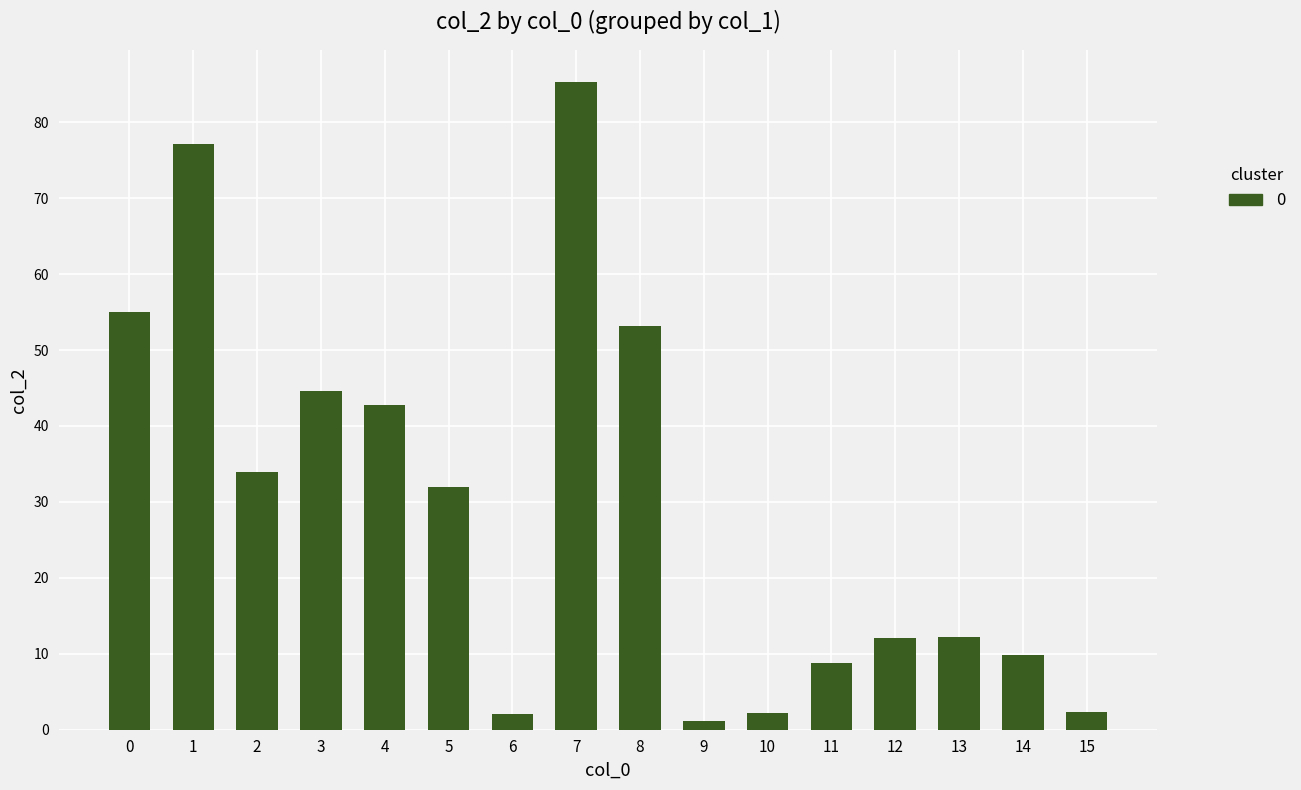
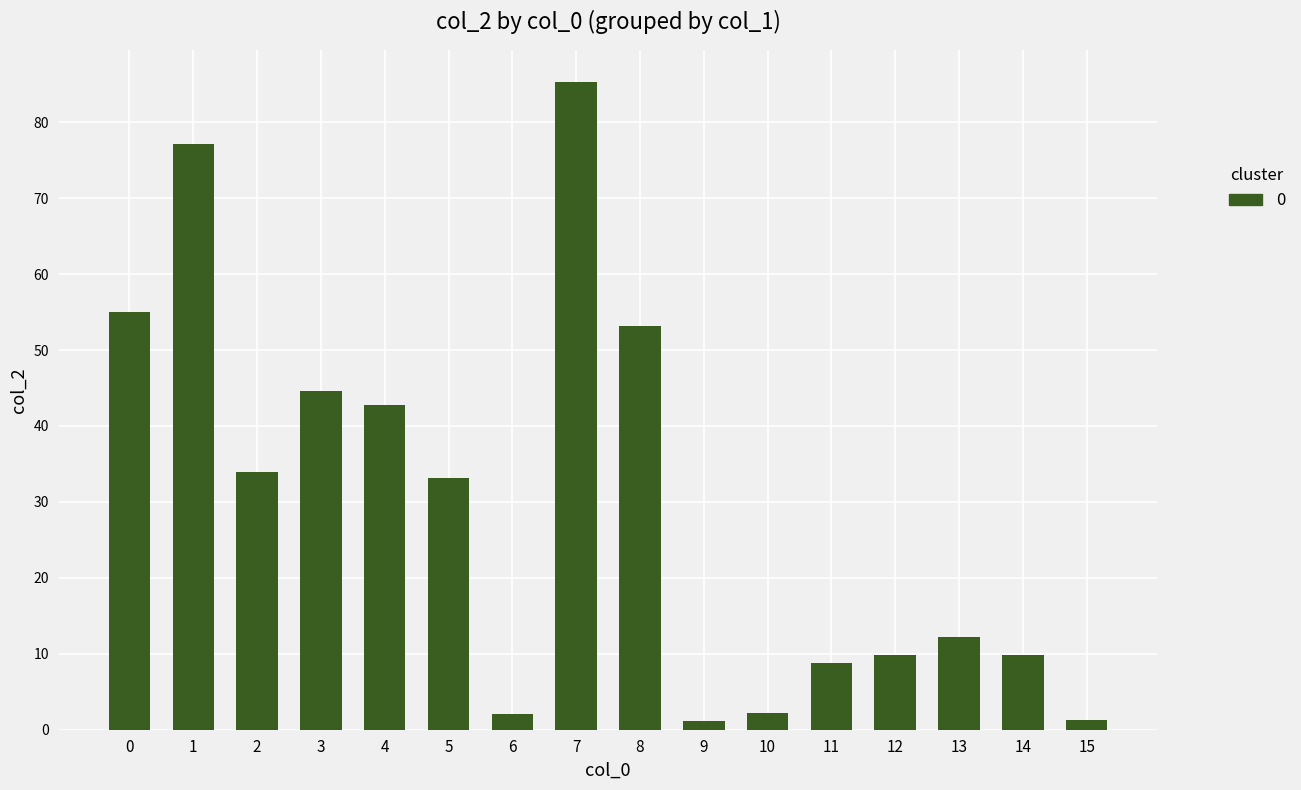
  {
    "0": 55,
    "1": 77,
    "2": 34,
    "3": 45,
    "4": 43,
-   "5": 32,
+   "5": 33,
    "6": 2,
    "7": 85,
    "8": 53,
    "9": 1,
    "10": 2,
    "11": 9,
-   "12": 12,
+   "12": 10,
    "13": 12,
    "14": 10,
-   "15": 2
+   "15": 1
  }
